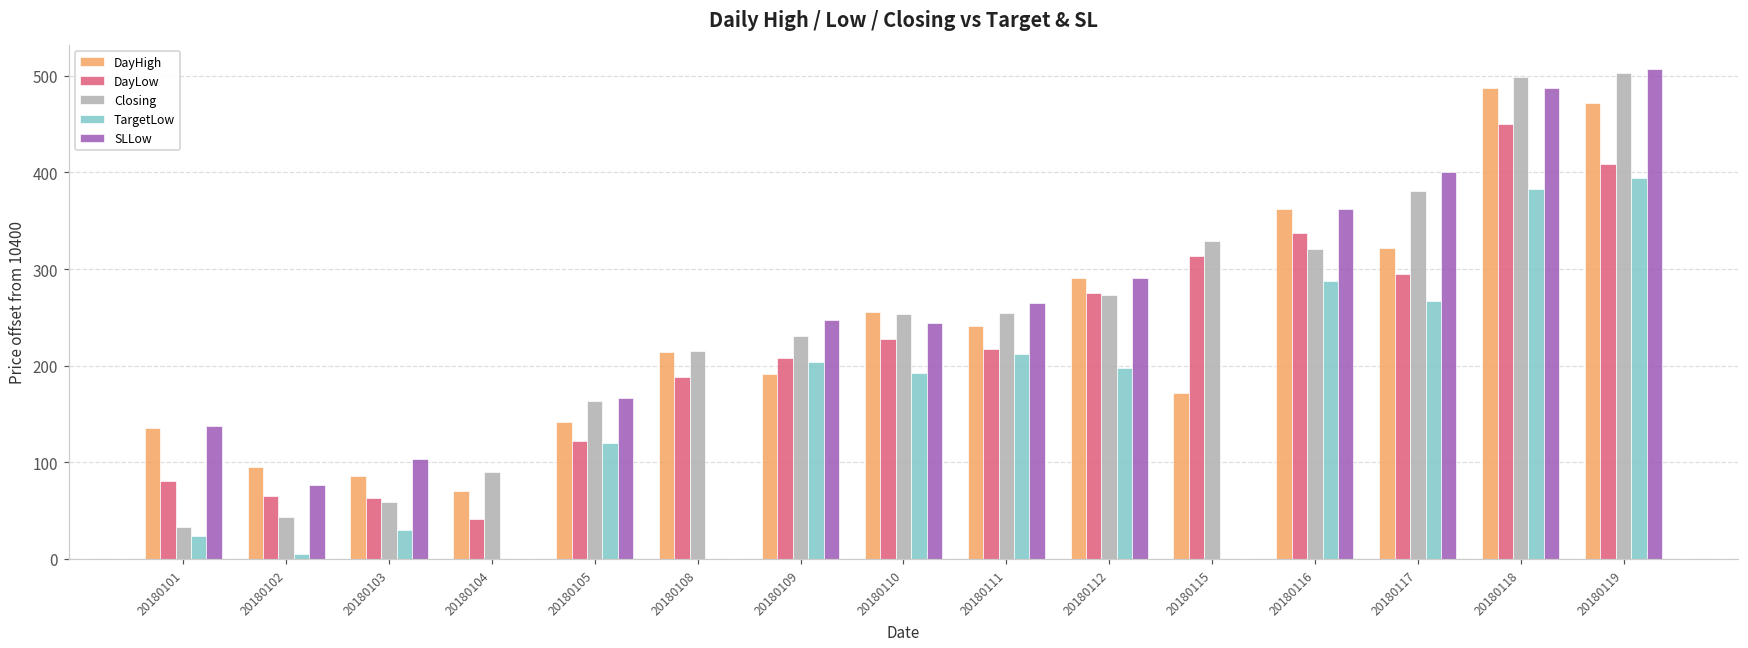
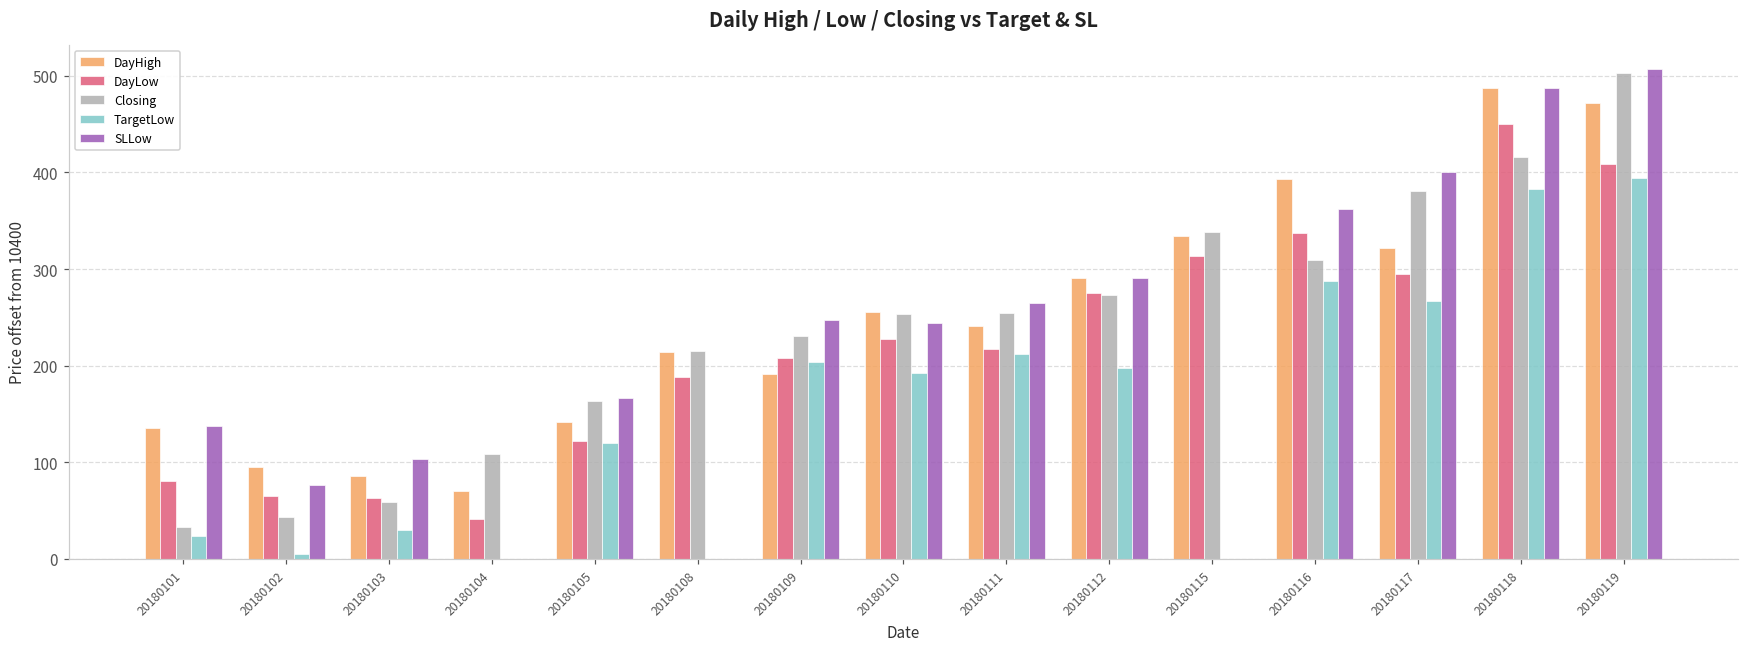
  {
    "DayHigh": {
      "20180101": 140,
      "20180102": 100,
      "20180103": 90,
      "20180104": 70,
      "20180105": 140,
      "20180108": 210,
      "20180109": 190,
      "20180110": 260,
      "20180111": 240,
      "20180112": 290,
-     "20180115": 170,
-     "20180116": 360,
+     "20180115": 330,
+     "20180116": 390,
      "20180117": 320,
      "20180118": 490,
      "20180119": 470
    },
    "DayLow": {
      "20180101": 80,
      "20180102": 60,
      "20180103": 60,
      "20180104": 40,
      "20180105": 120,
      "20180108": 190,
      "20180109": 210,
      "20180110": 230,
      "20180111": 220,
      "20180112": 280,
      "20180115": 310,
      "20180116": 340,
      "20180117": 290,
      "20180118": 450,
      "20180119": 410
    },
    "Closing": {
      "20180101": 30,
      "20180102": 40,
      "20180103": 60,
-     "20180104": 90,
+     "20180104": 110,
      "20180105": 160,
      "20180108": 220,
      "20180109": 230,
      "20180110": 250,
      "20180111": 250,
      "20180112": 270,
-     "20180115": 330,
-     "20180116": 320,
+     "20180115": 340,
+     "20180116": 310,
      "20180117": 380,
-     "20180118": 500,
+     "20180118": 420,
      "20180119": 500
    },
    "TargetLow": {
      "20180101": 20,
      "20180102": 0,
      "20180103": 30,
      "20180104": 0,
      "20180105": 120,
      "20180108": 0,
      "20180109": 200,
      "20180110": 190,
      "20180111": 210,
      "20180112": 200,
      "20180115": 0,
      "20180116": 290,
      "20180117": 270,
      "20180118": 380,
      "20180119": 390
    },
    "SLLow": {
      "20180101": 140,
      "20180102": 80,
      "20180103": 100,
      "20180104": 0,
      "20180105": 170,
      "20180108": 0,
      "20180109": 250,
      "20180110": 240,
      "20180111": 260,
      "20180112": 290,
      "20180115": 0,
      "20180116": 360,
      "20180117": 400,
      "20180118": 490,
      "20180119": 510
    }
  }
